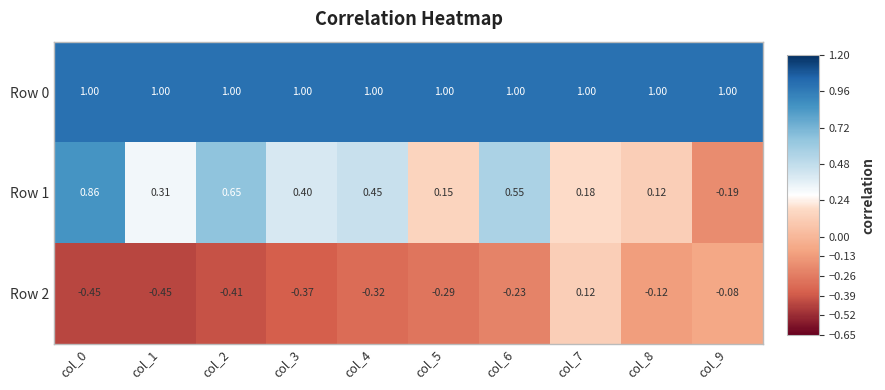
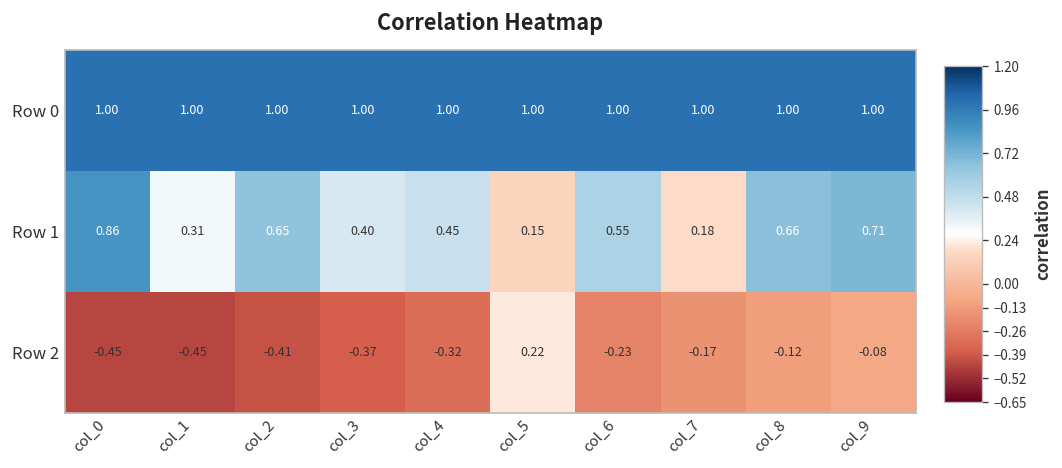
  {
    "Row 0": {
      "col_0": 1.00,
      "col_1": 1.00,
      "col_2": 1.00,
      "col_3": 1.00,
      "col_4": 1.00,
      "col_5": 1.00,
      "col_6": 1.00,
      "col_7": 1.00,
      "col_8": 1.00,
      "col_9": 1.00
    },
    "Row 1": {
      "col_0": 0.86,
      "col_1": 0.31,
      "col_2": 0.65,
      "col_3": 0.40,
      "col_4": 0.45,
      "col_5": 0.15,
      "col_6": 0.55,
      "col_7": 0.18,
-     "col_8": 0.12,
-     "col_9": -0.19
+     "col_8": 0.66,
+     "col_9": 0.71
    },
    "Row 2": {
      "col_0": -0.45,
      "col_1": -0.45,
      "col_2": -0.41,
      "col_3": -0.37,
      "col_4": -0.32,
-     "col_5": -0.29,
+     "col_5": 0.22,
      "col_6": -0.23,
-     "col_7": 0.12,
+     "col_7": -0.17,
      "col_8": -0.12,
      "col_9": -0.08
    }
  }
